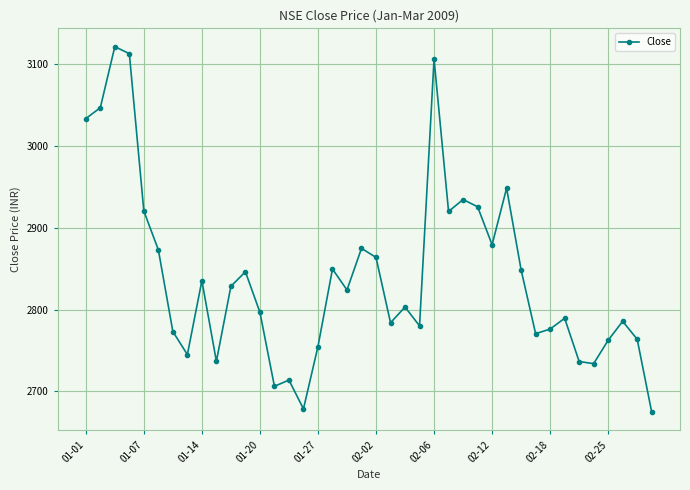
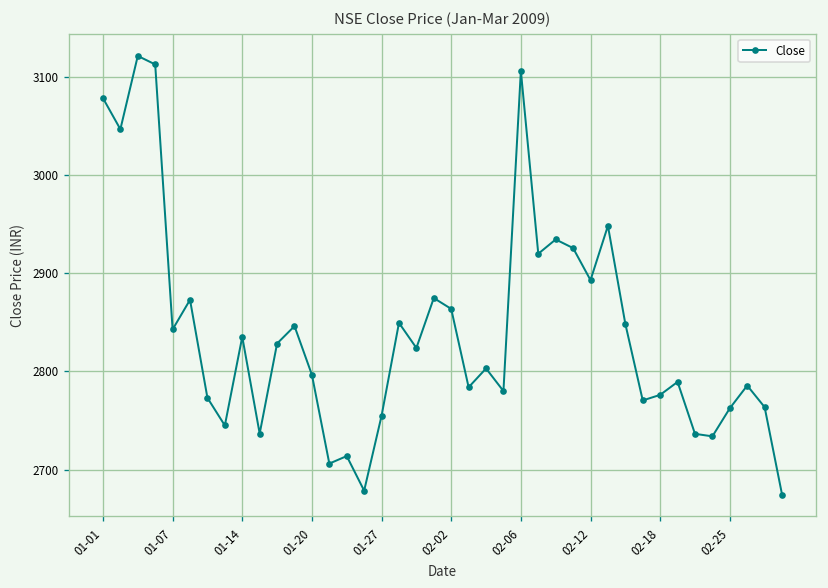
  {
-   "01-01": 3030,
-   "01-07": 2920,
+   "01-01": 3080,
+   "01-07": 2840,
    "01-14": 2840,
    "01-20": 2800,
    "01-27": 2750,
    "02-02": 2860,
    "02-06": 3110,
-   "02-12": 2880,
+   "02-12": 2890,
    "02-18": 2780,
    "02-25": 2760
  }
